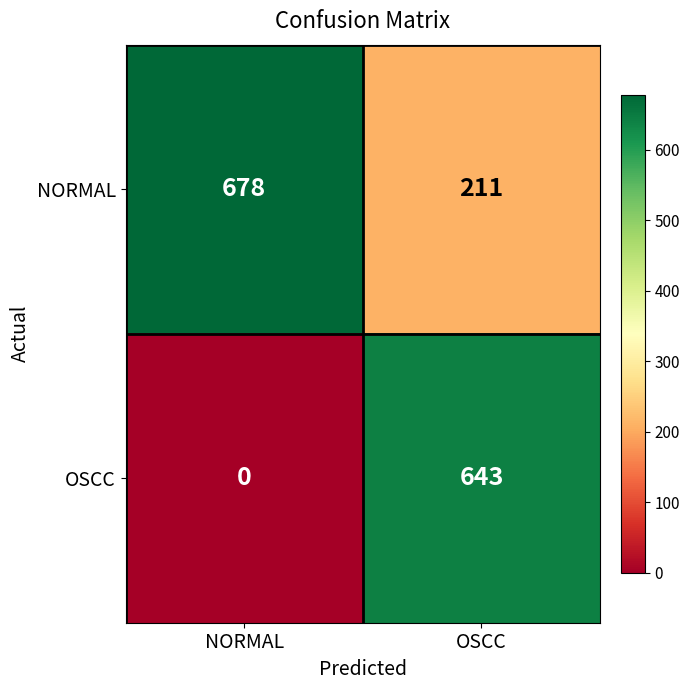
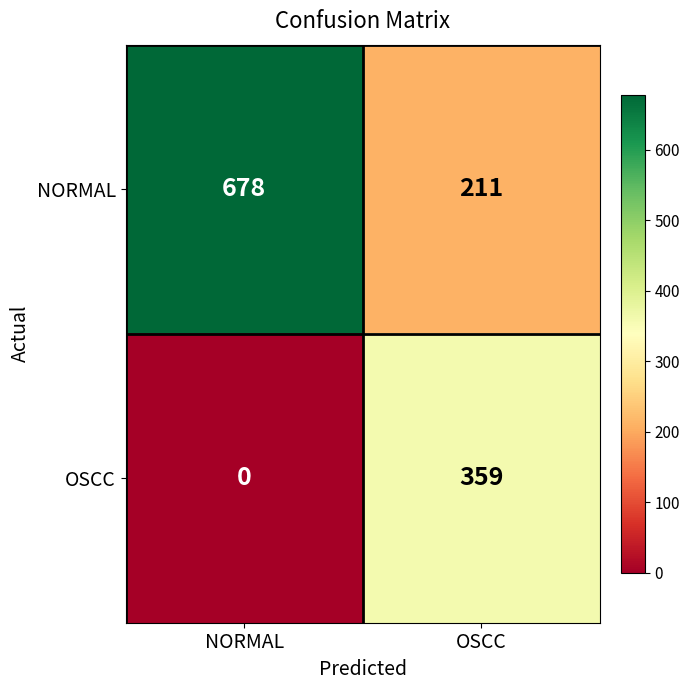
  {
    "NORMAL": {
      "NORMAL": 678,
      "OSCC": 211
    },
    "OSCC": {
      "NORMAL": 0,
-     "OSCC": 643
+     "OSCC": 359
    }
  }
